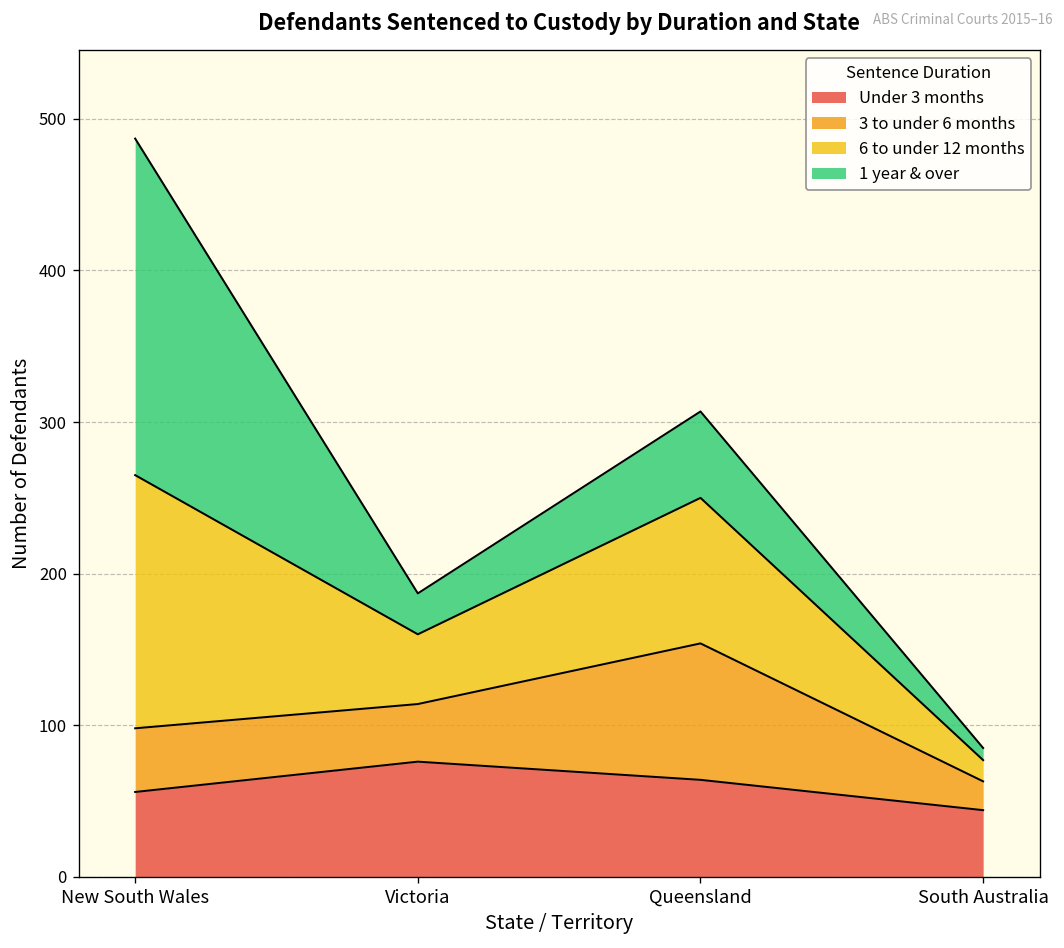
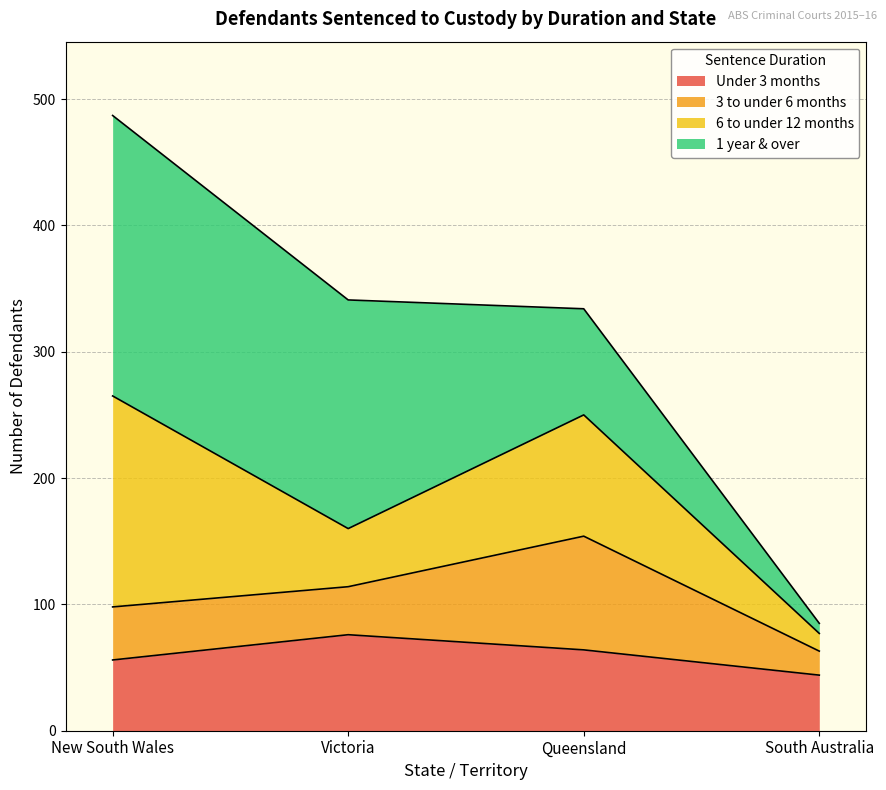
  {
    "Under 3 months": {
      "New South Wales": 56,
      "Victoria": 76,
      "Queensland": 64,
      "South Australia": 44
    },
    "1 year & over": {
      "New South Wales": 222,
-     "Victoria": 27,
-     "Queensland": 57,
+     "Victoria": 181,
+     "Queensland": 84,
      "South Australia": 8
    }
  }
